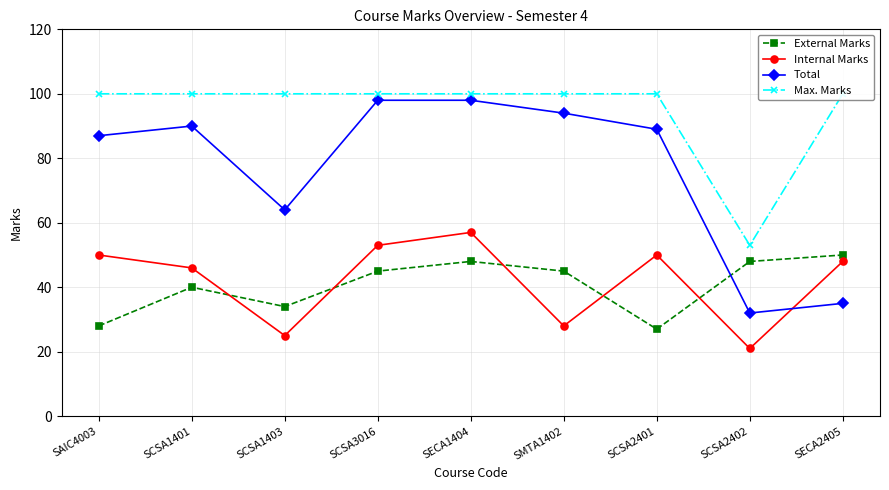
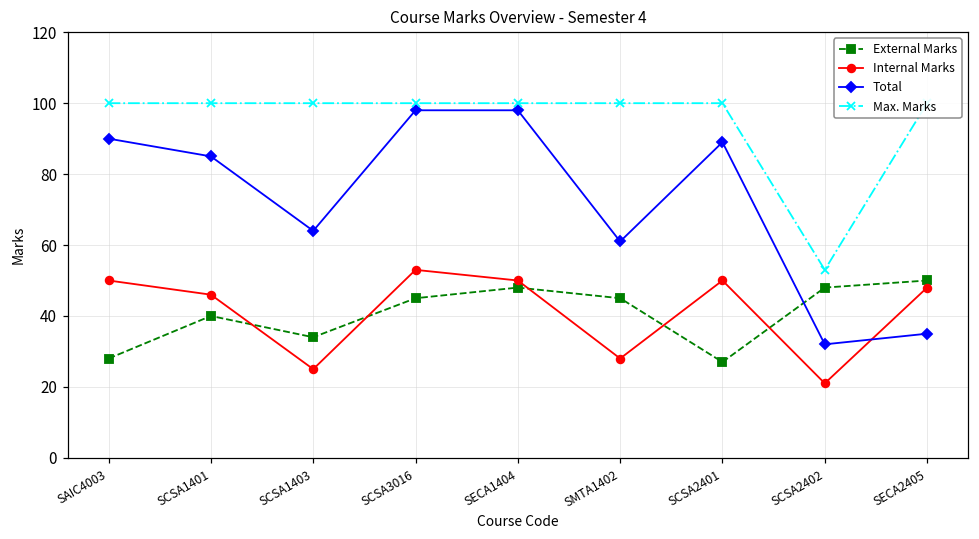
  {
    "External Marks": {
      "SAIC4003": 28,
      "SCSA1401": 40,
      "SCSA1403": 34,
      "SCSA3016": 45,
      "SECA1404": 48,
      "SMTA1402": 45,
      "SCSA2401": 27,
      "SCSA2402": 48,
      "SECA2405": 50
    },
    "Internal Marks": {
      "SAIC4003": 50,
      "SCSA1401": 46,
      "SCSA1403": 25,
      "SCSA3016": 53,
-     "SECA1404": 57,
+     "SECA1404": 50,
      "SMTA1402": 28,
      "SCSA2401": 50,
      "SCSA2402": 21,
      "SECA2405": 48
    },
    "Total": {
-     "SAIC4003": 87,
-     "SCSA1401": 90,
+     "SAIC4003": 90,
+     "SCSA1401": 85,
      "SCSA1403": 64,
      "SCSA3016": 98,
      "SECA1404": 98,
-     "SMTA1402": 94,
+     "SMTA1402": 61,
      "SCSA2401": 89,
      "SCSA2402": 32,
      "SECA2405": 35
    },
    "Max. Marks": {
      "SAIC4003": 100,
      "SCSA1401": 100,
      "SCSA1403": 100,
      "SCSA3016": 100,
      "SECA1404": 100,
      "SMTA1402": 100,
      "SCSA2401": 100,
      "SCSA2402": 53
    }
  }
